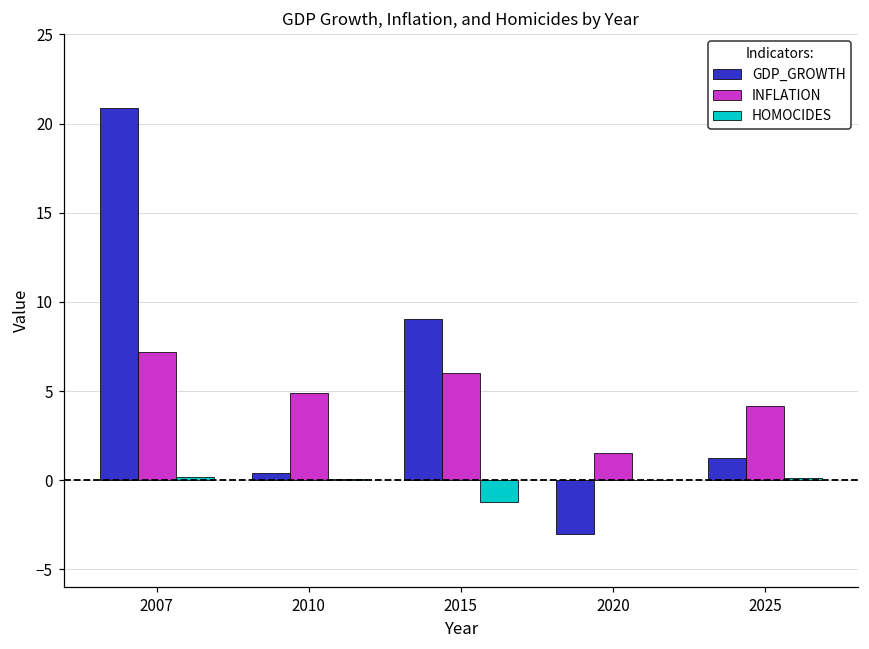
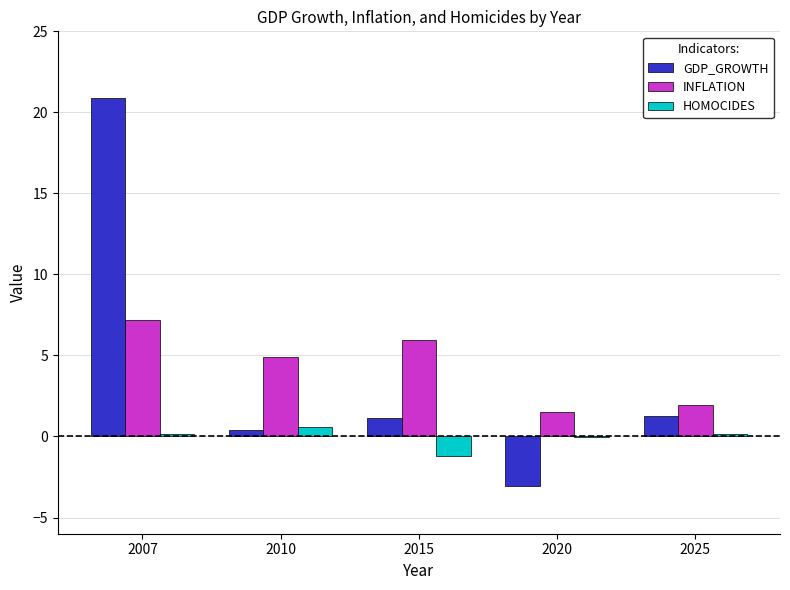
  {
    "GDP_GROWTH": {
      "2007": 20.9,
      "2010": 0.4,
-     "2015": 9.0,
+     "2015": 1.2,
      "2020": -3.0,
      "2025": 1.3
    },
    "INFLATION": {
      "2007": 7.2,
      "2010": 4.9,
      "2015": 6.0,
      "2020": 1.5,
-     "2025": 4.2
+     "2025": 1.9
    },
    "HOMOCIDES": {
      "2007": 0.2,
-     "2010": 0.1,
+     "2010": 0.6,
      "2015": -1.2
    }
  }
